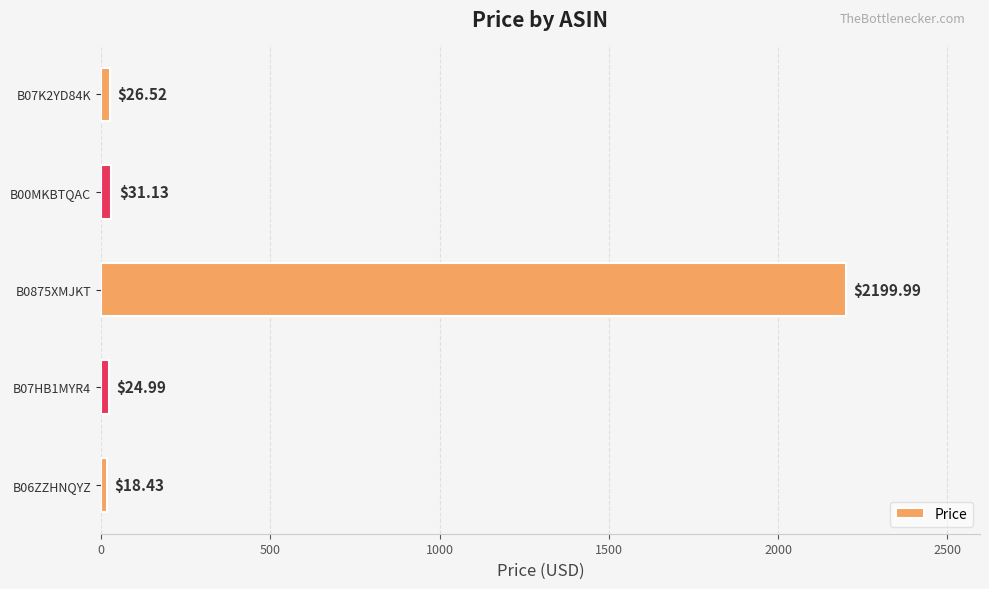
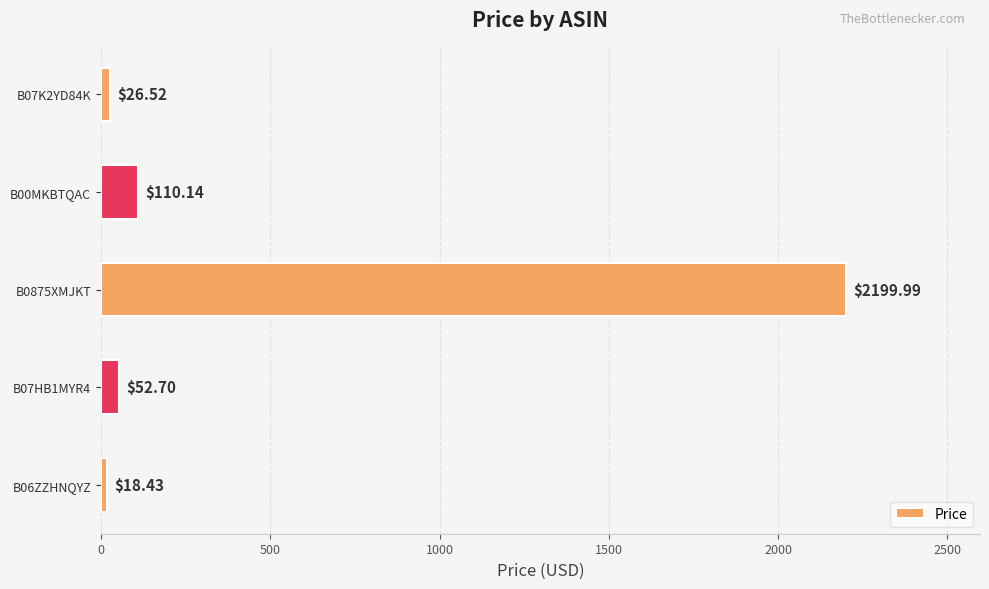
  {
    "B07K2YD84K": "$26.52",
-   "B00MKBTQAC": "$31.13",
+   "B00MKBTQAC": "$110.14",
    "B0875XMJKT": "$2199.99",
-   "B07HB1MYR4": "$24.99",
+   "B07HB1MYR4": "$52.70",
    "B06ZZHNQYZ": "$18.43"
  }
